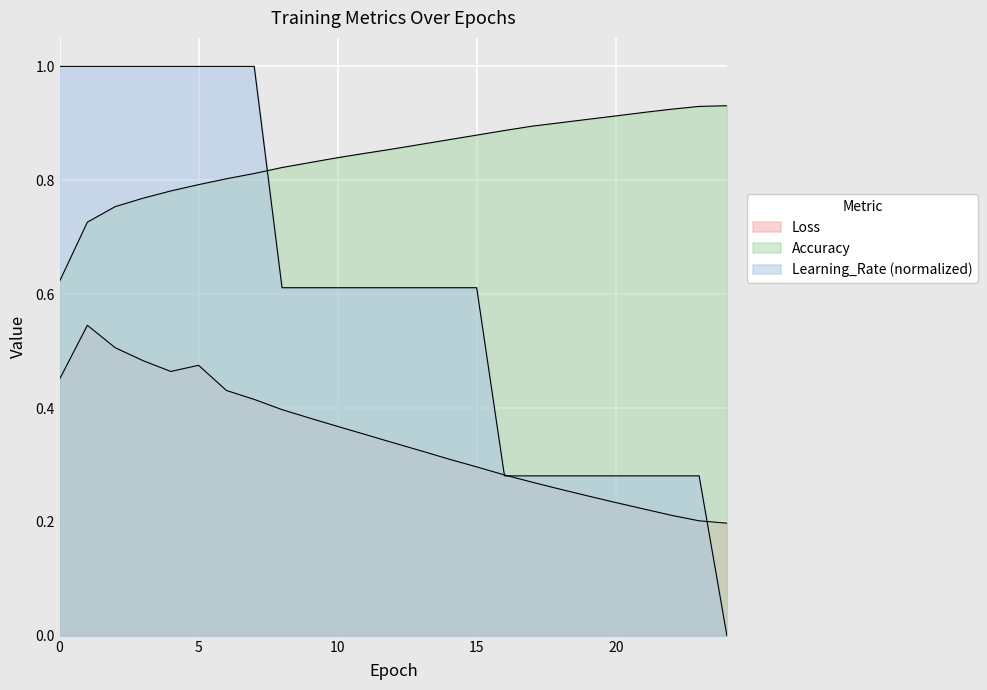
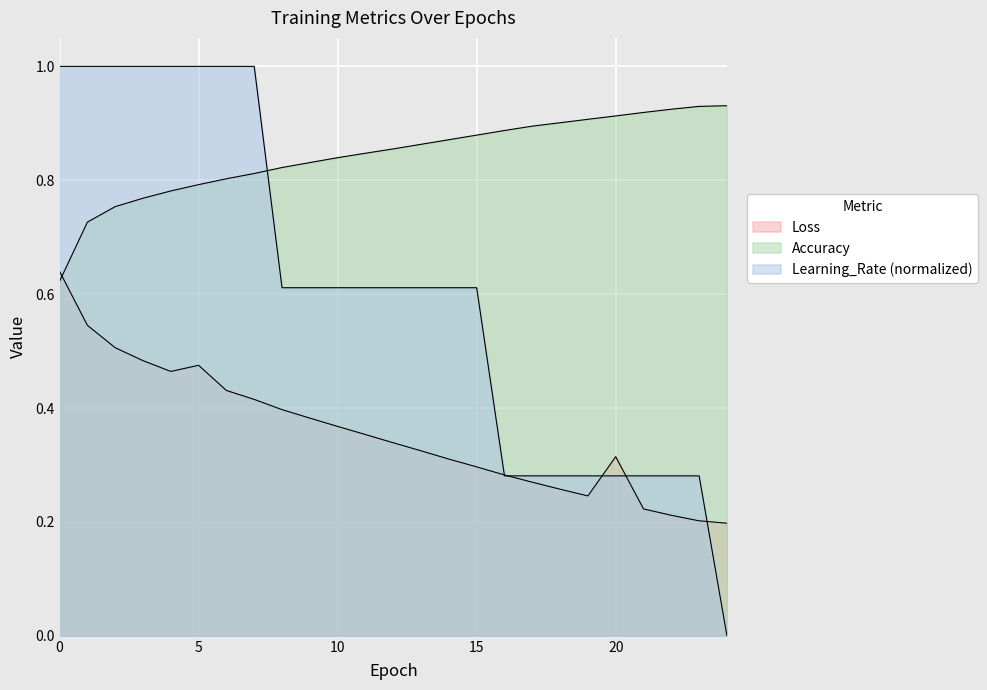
  {
    "Loss": {
-     "0": 0.45,
+     "0": 0.64,
      "5": 0.48,
      "10": 0.37,
      "15": 0.30,
-     "20": 0.23
+     "20": 0.31
    }
  }
